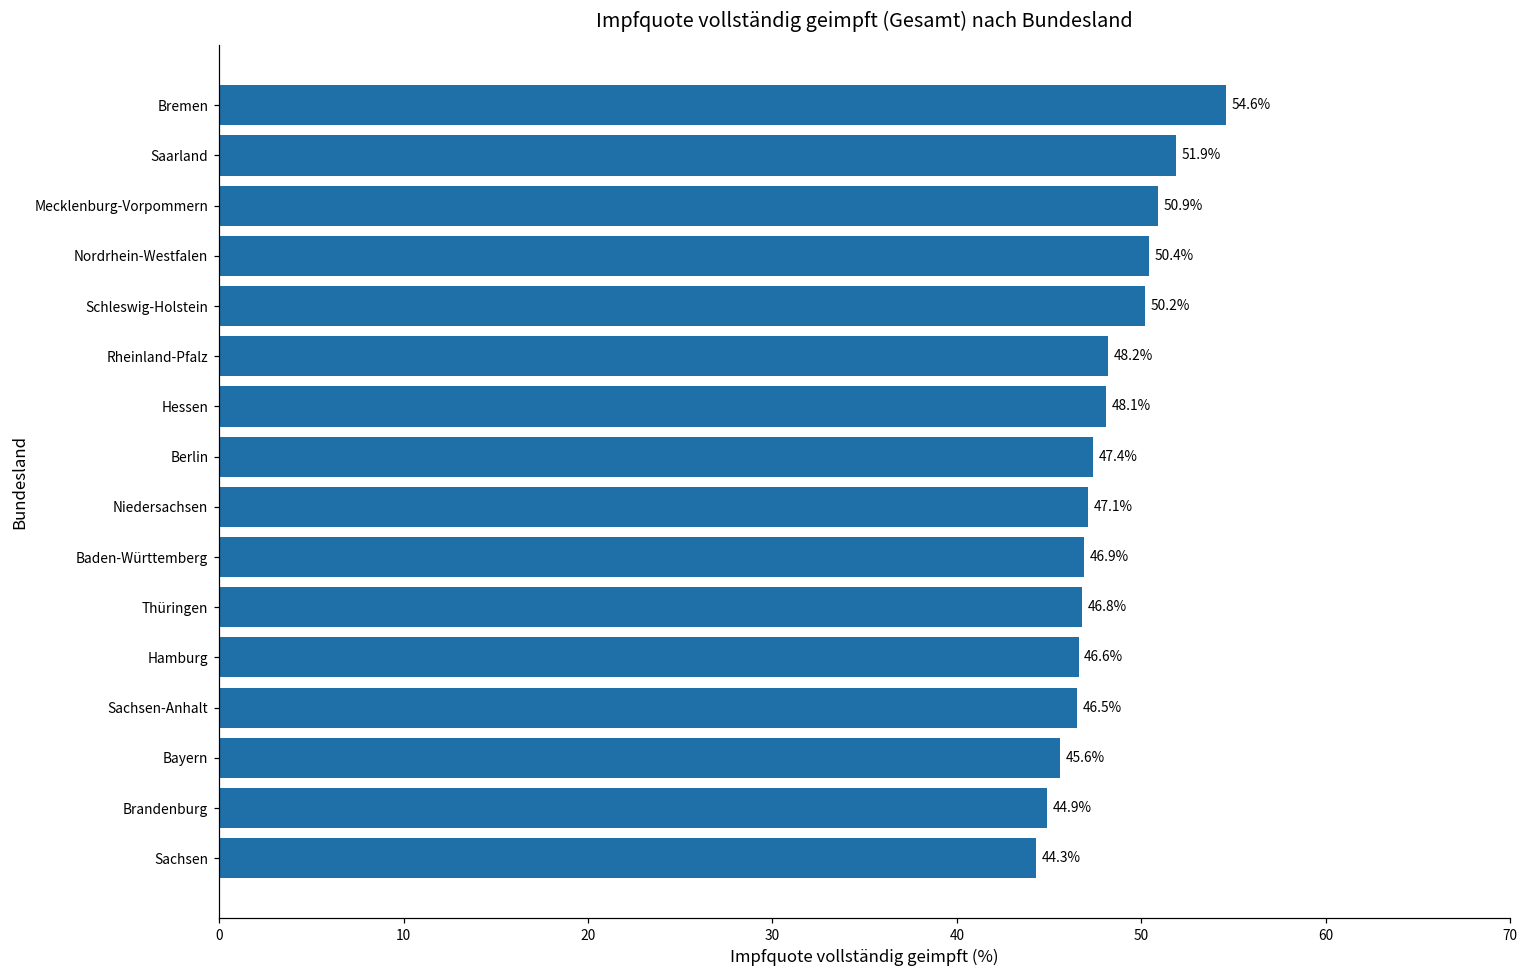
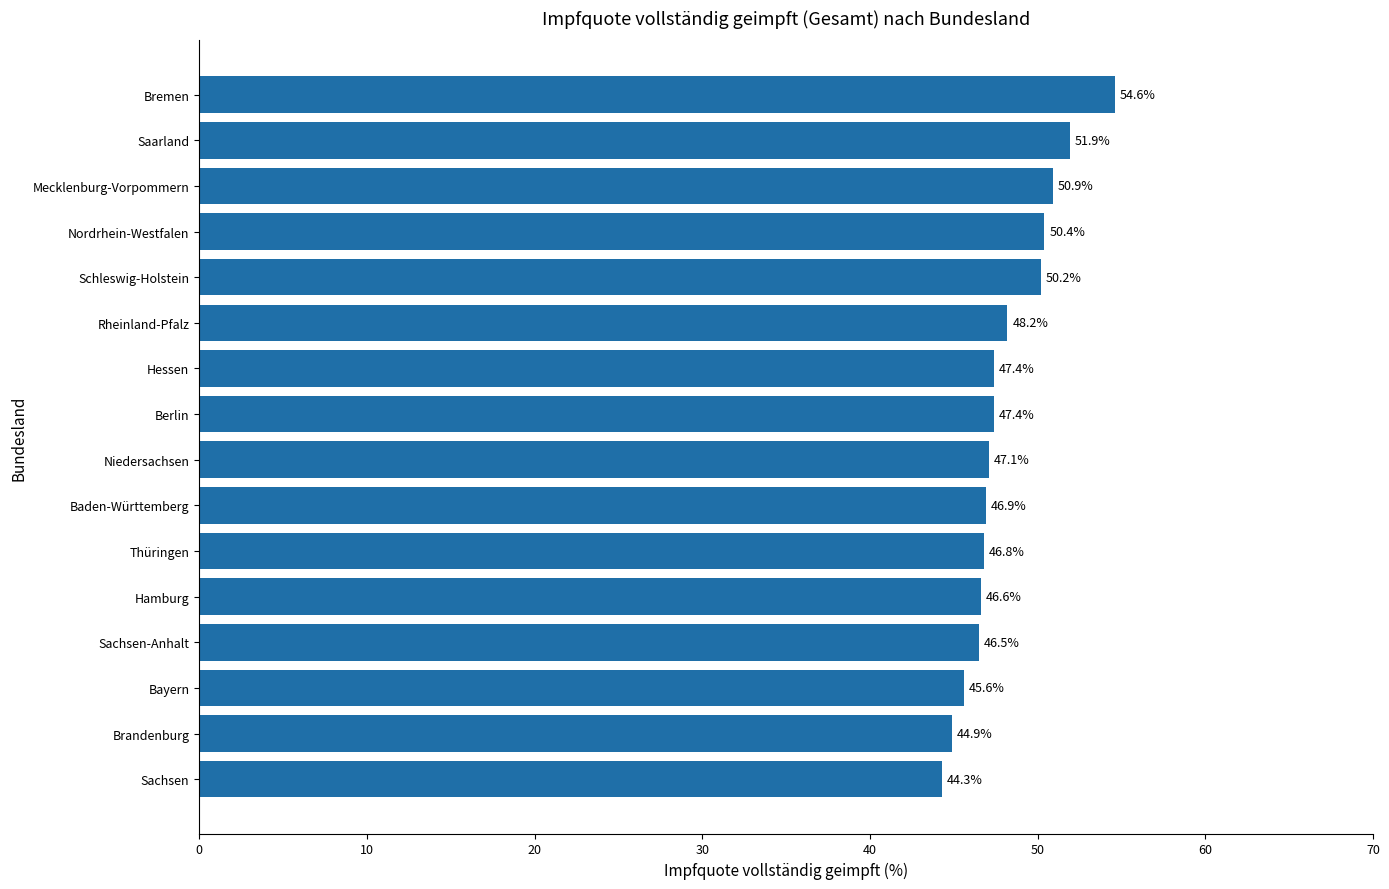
  {
    "Bremen": "54.6%",
    "Saarland": "51.9%",
    "Mecklenburg-Vorpommern": "50.9%",
    "Nordrhein-Westfalen": "50.4%",
    "Schleswig-Holstein": "50.2%",
    "Rheinland-Pfalz": "48.2%",
-   "Hessen": "48.1%",
+   "Hessen": "47.4%",
    "Berlin": "47.4%",
    "Niedersachsen": "47.1%",
    "Baden-Württemberg": "46.9%",
    "Thüringen": "46.8%",
    "Hamburg": "46.6%",
    "Sachsen-Anhalt": "46.5%",
    "Bayern": "45.6%",
    "Brandenburg": "44.9%",
    "Sachsen": "44.3%"
  }
